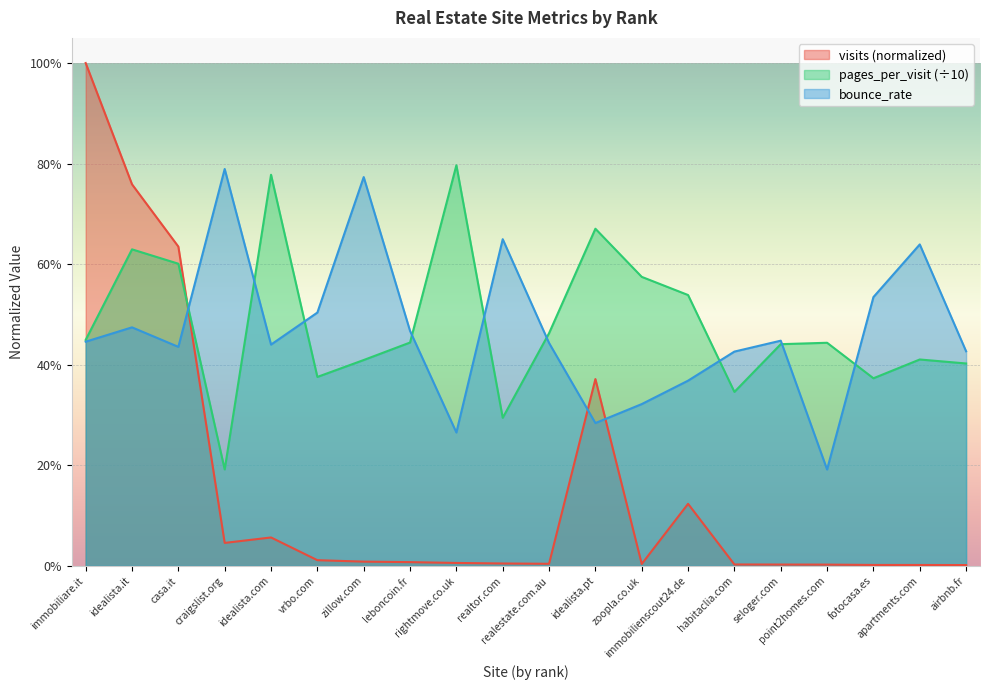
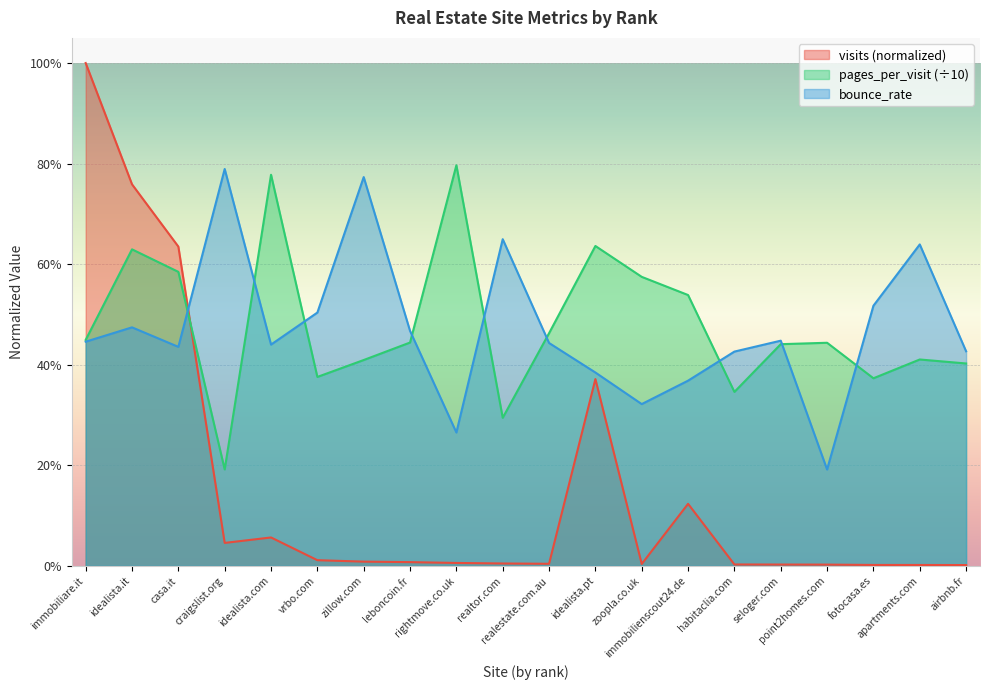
  {
    "visits (normalized)": {
      "immobiliare.it": "100%",
      "idealista.it": "76%",
      "casa.it": "63%",
      "craigslist.org": "5%",
      "idealista.com": "6%",
      "vrbo.com": "1%",
      "zillow.com": "1%",
      "leboncoin.fr": "1%",
      "rightmove.co.uk": "1%",
      "realtor.com": "0%",
      "realestate.com.au": "0%",
      "idealista.pt": "37%",
      "zoopla.co.uk": "0%",
      "immobilienscout24.de": "12%",
      "habitaclia.com": "0%",
      "seloger.com": "0%",
      "point2homes.com": "0%",
      "fotocasa.es": "0%",
      "apartments.com": "0%",
      "airbnb.fr": "0%"
    },
    "pages_per_visit (÷10)": {
      "idealista.it": "63%",
-     "casa.it": "60%",
+     "casa.it": "58%",
      "craigslist.org": "19%",
      "idealista.com": "78%",
      "vrbo.com": "38%",
      "zillow.com": "41%",
      "leboncoin.fr": "44%",
      "rightmove.co.uk": "80%",
      "realtor.com": "29%",
      "realestate.com.au": "46%",
-     "idealista.pt": "67%",
+     "idealista.pt": "64%",
      "zoopla.co.uk": "57%",
      "immobilienscout24.de": "54%",
      "habitaclia.com": "35%",
      "seloger.com": "44%",
      "point2homes.com": "44%",
      "fotocasa.es": "37%",
      "apartments.com": "41%",
      "airbnb.fr": "40%"
    },
    "bounce_rate": {
      "idealista.it": "47%",
      "casa.it": "44%",
      "craigslist.org": "79%",
      "idealista.com": "44%",
      "vrbo.com": "50%",
      "zillow.com": "77%",
      "leboncoin.fr": "47%",
      "rightmove.co.uk": "27%",
      "realtor.com": "65%",
      "realestate.com.au": "44%",
-     "idealista.pt": "28%",
+     "idealista.pt": "38%",
      "zoopla.co.uk": "32%",
      "immobilienscout24.de": "37%",
      "habitaclia.com": "43%",
      "seloger.com": "45%",
      "point2homes.com": "19%",
-     "fotocasa.es": "53%",
+     "fotocasa.es": "52%",
      "apartments.com": "64%",
      "airbnb.fr": "43%"
    }
  }
